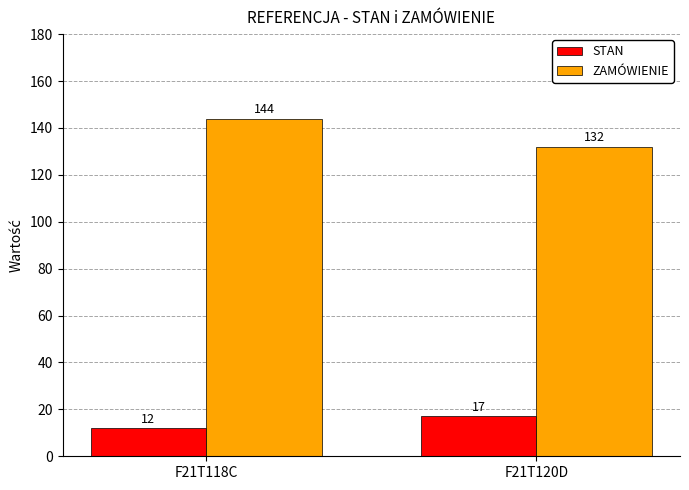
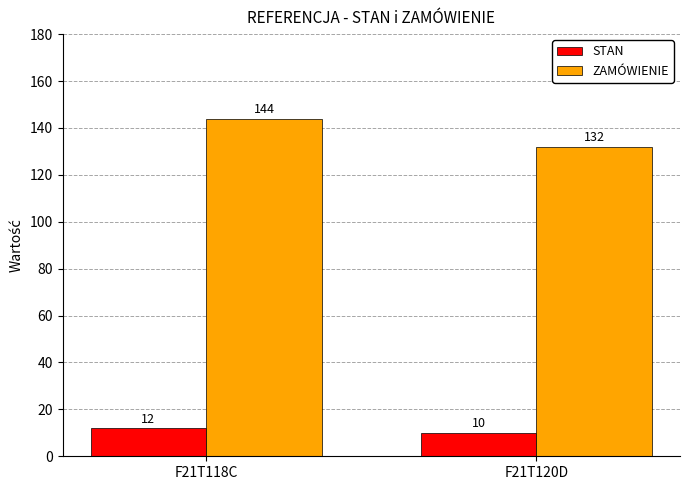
  {
    "STAN": {
      "F21T118C": 12,
-     "F21T120D": 17
+     "F21T120D": 10
    },
    "ZAMÓWIENIE": {
      "F21T118C": 144,
      "F21T120D": 132
    }
  }
